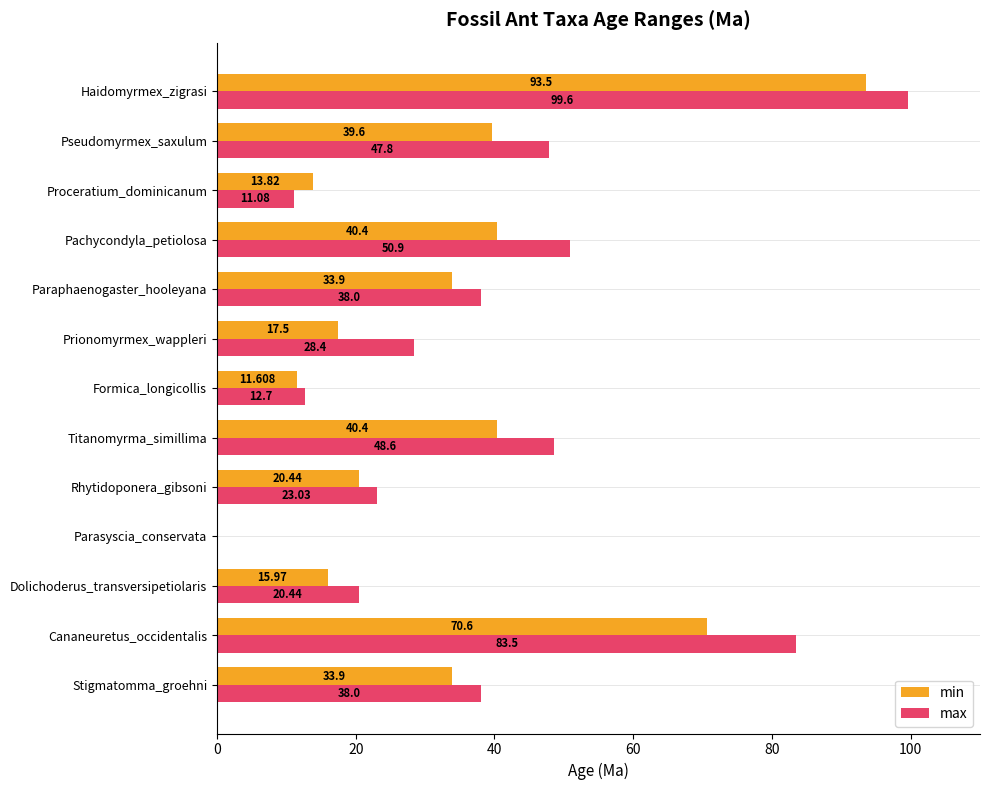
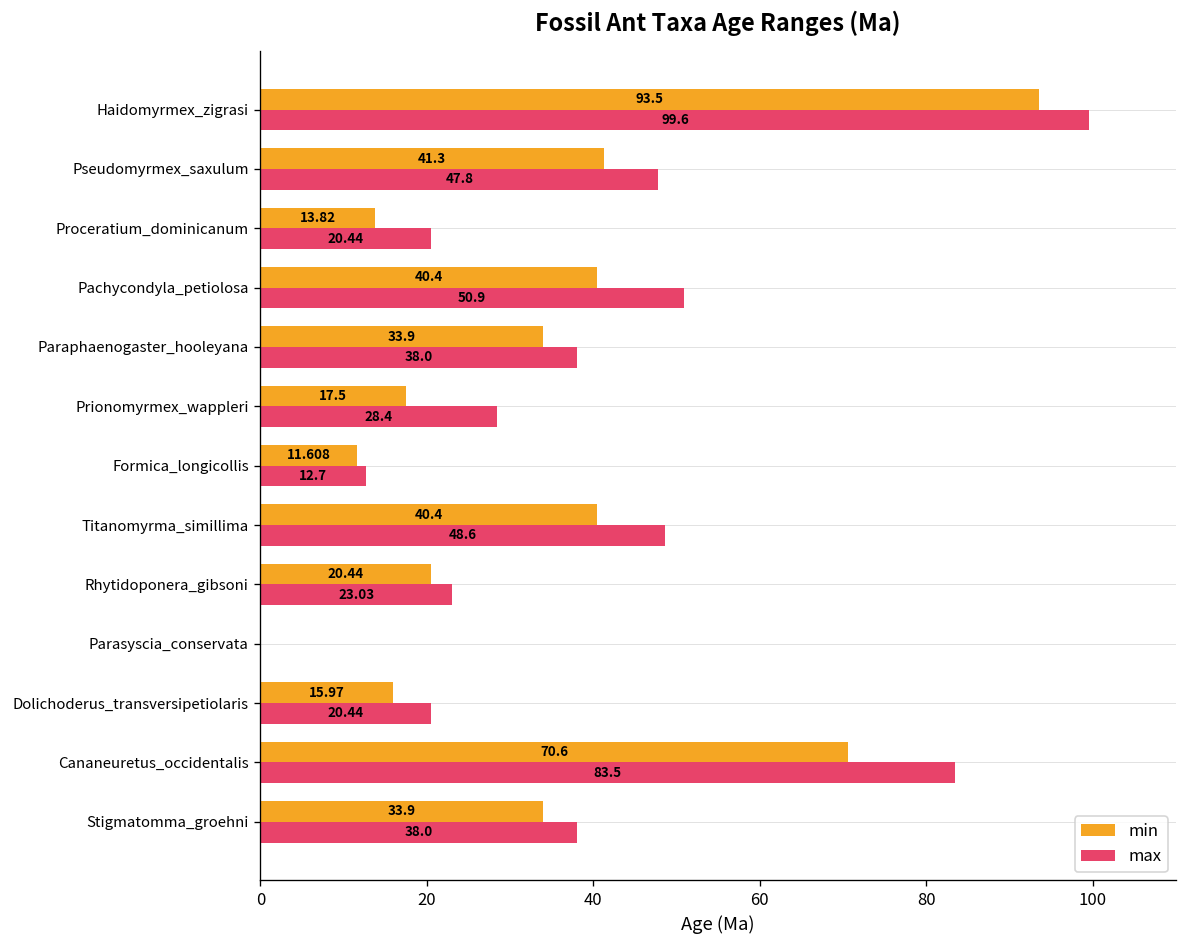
  {
    "min": {
      "Haidomyrmex_zigrasi": 93.5,
-     "Pseudomyrmex_saxulum": 39.6,
+     "Pseudomyrmex_saxulum": 41.3,
      "Proceratium_dominicanum": 13.82,
      "Pachycondyla_petiolosa": 40.4,
      "Paraphaenogaster_hooleyana": 33.9,
      "Prionomyrmex_wappleri": 17.5,
      "Formica_longicollis": 11.608,
      "Titanomyrma_simillima": 40.4,
      "Rhytidoponera_gibsoni": 20.44,
      "Dolichoderus_transversipetiolaris": 15.97,
      "Cananeuretus_occidentalis": 70.6,
      "Stigmatomma_groehni": 33.9
    },
    "max": {
      "Haidomyrmex_zigrasi": 99.6,
      "Pseudomyrmex_saxulum": 47.8,
-     "Proceratium_dominicanum": 11.08,
+     "Proceratium_dominicanum": 20.44,
      "Pachycondyla_petiolosa": 50.9,
      "Paraphaenogaster_hooleyana": 38.0,
      "Prionomyrmex_wappleri": 28.4,
      "Formica_longicollis": 12.7,
      "Titanomyrma_simillima": 48.6,
      "Rhytidoponera_gibsoni": 23.03,
      "Dolichoderus_transversipetiolaris": 20.44,
      "Cananeuretus_occidentalis": 83.5,
      "Stigmatomma_groehni": 38.0
    }
  }
